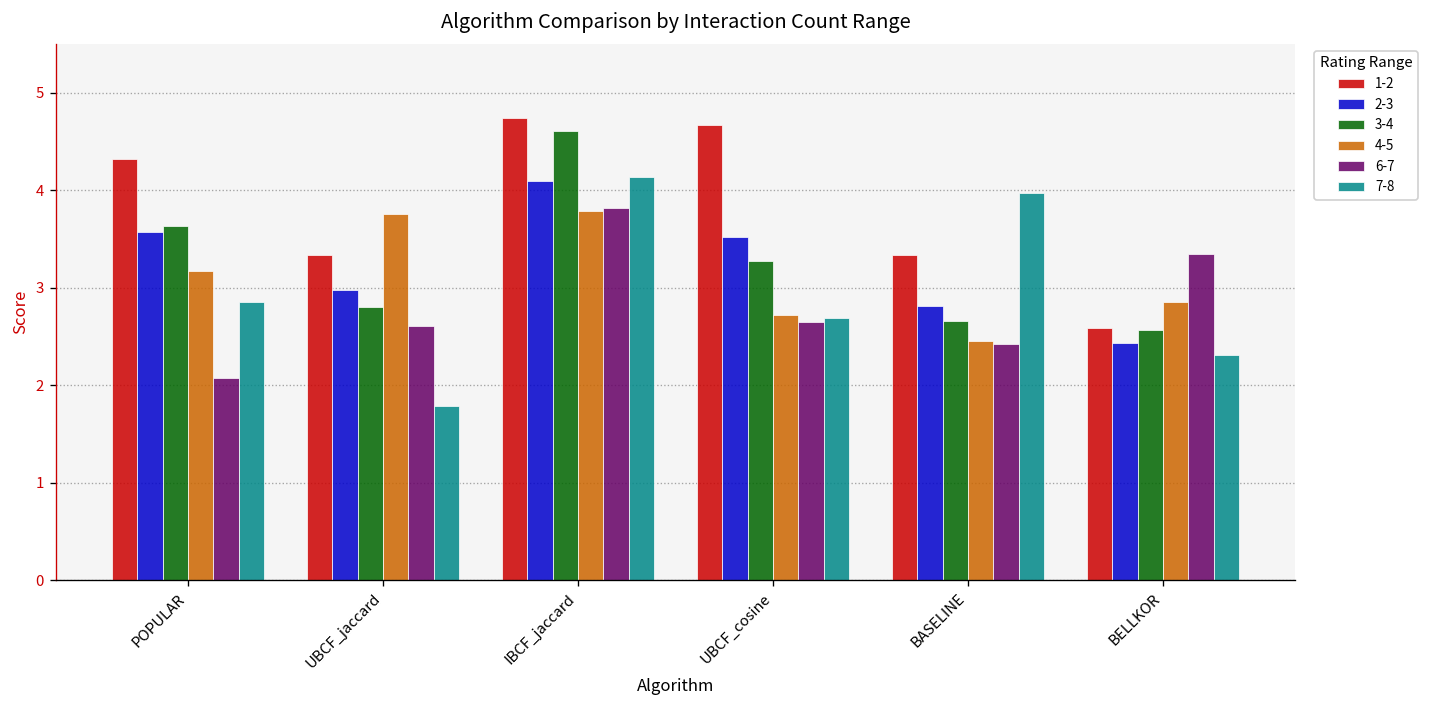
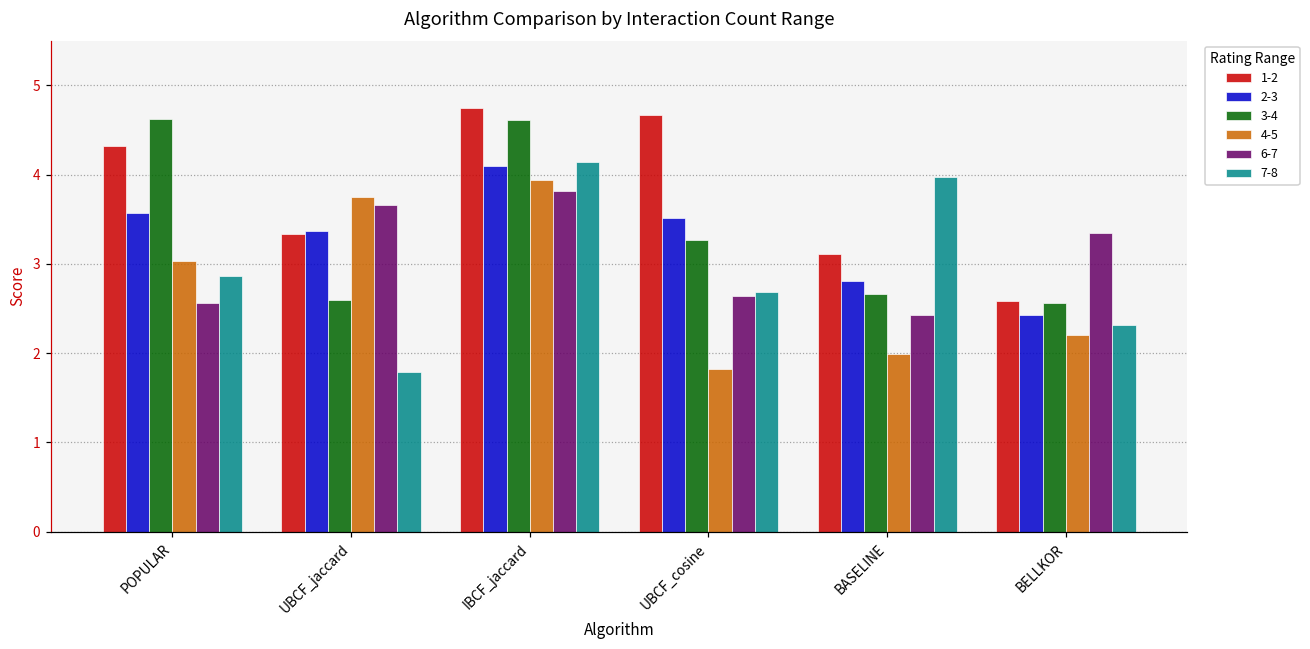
  {
    "1-2": {
      "POPULAR": 4.3,
      "UBCF_jaccard": 3.3,
      "IBCF_jaccard": 4.7,
      "UBCF_cosine": 4.7,
-     "BASELINE": 3.3,
+     "BASELINE": 3.1,
      "BELLKOR": 2.6
    },
    "2-3": {
      "POPULAR": 3.6,
-     "UBCF_jaccard": 3.0,
+     "UBCF_jaccard": 3.4,
      "IBCF_jaccard": 4.1,
      "UBCF_cosine": 3.5,
      "BASELINE": 2.8,
      "BELLKOR": 2.4
    },
    "3-4": {
-     "POPULAR": 3.6,
-     "UBCF_jaccard": 2.8,
+     "POPULAR": 4.6,
+     "UBCF_jaccard": 2.6,
      "IBCF_jaccard": 4.6,
      "UBCF_cosine": 3.3,
      "BASELINE": 2.7,
      "BELLKOR": 2.6
    },
    "4-5": {
-     "POPULAR": 3.2,
+     "POPULAR": 3.0,
      "UBCF_jaccard": 3.8,
-     "IBCF_jaccard": 3.8,
-     "UBCF_cosine": 2.7,
-     "BASELINE": 2.5,
-     "BELLKOR": 2.9
+     "IBCF_jaccard": 3.9,
+     "UBCF_cosine": 1.8,
+     "BASELINE": 2.0,
+     "BELLKOR": 2.2
    },
    "6-7": {
-     "POPULAR": 2.1,
-     "UBCF_jaccard": 2.6,
+     "POPULAR": 2.6,
+     "UBCF_jaccard": 3.7,
      "IBCF_jaccard": 3.8,
      "UBCF_cosine": 2.6,
      "BASELINE": 2.4,
      "BELLKOR": 3.4
    },
    "7-8": {
      "POPULAR": 2.9,
      "UBCF_jaccard": 1.8,
      "IBCF_jaccard": 4.1,
      "UBCF_cosine": 2.7,
      "BASELINE": 4.0,
      "BELLKOR": 2.3
    }
  }
